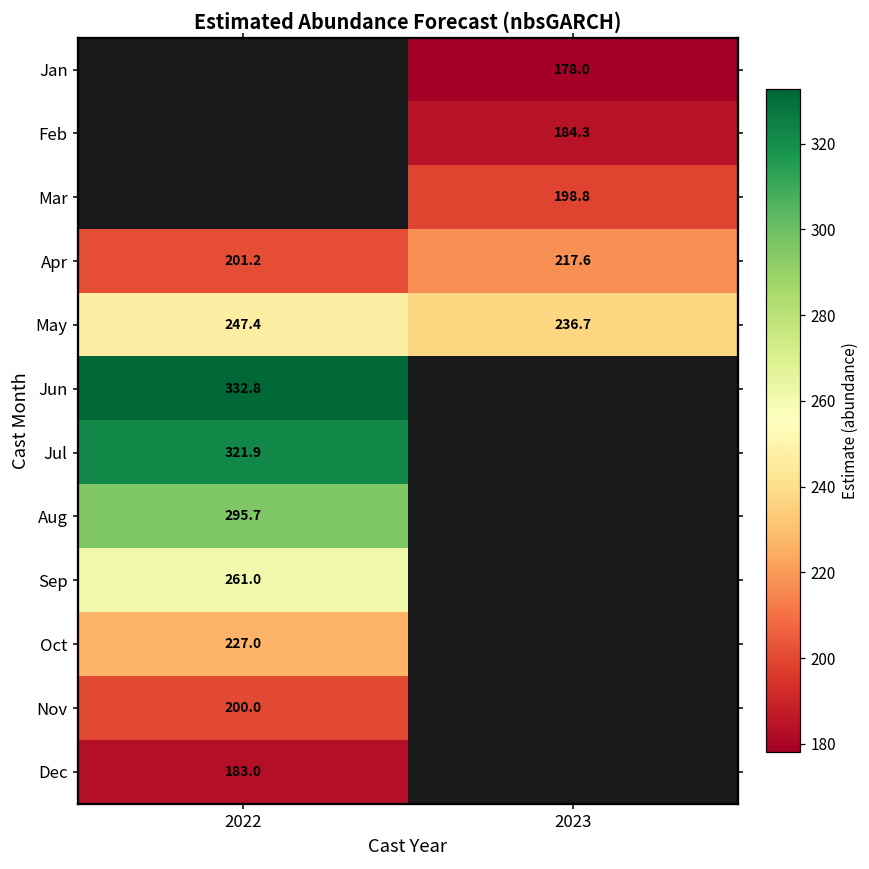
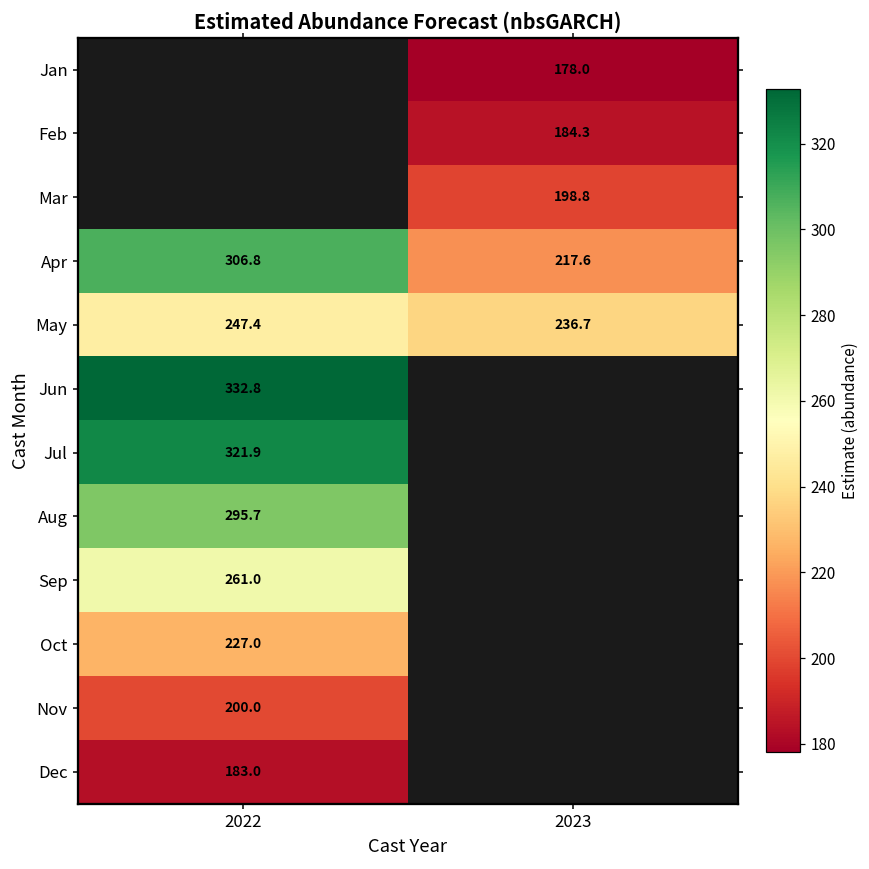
  {
    "Jan": {
      "2023": 178.0
    },
    "Feb": {
      "2023": 184.3
    },
    "Mar": {
      "2023": 198.8
    },
    "Apr": {
-     "2022": 201.2,
+     "2022": 306.8,
      "2023": 217.6
    },
    "May": {
      "2022": 247.4,
      "2023": 236.7
    },
    "Jun": {
      "2022": 332.8
    },
    "Jul": {
      "2022": 321.9
    },
    "Aug": {
      "2022": 295.7
    },
    "Sep": {
      "2022": 261.0
    },
    "Oct": {
      "2022": 227.0
    },
    "Nov": {
      "2022": 200.0
    },
    "Dec": {
      "2022": 183.0
    }
  }
